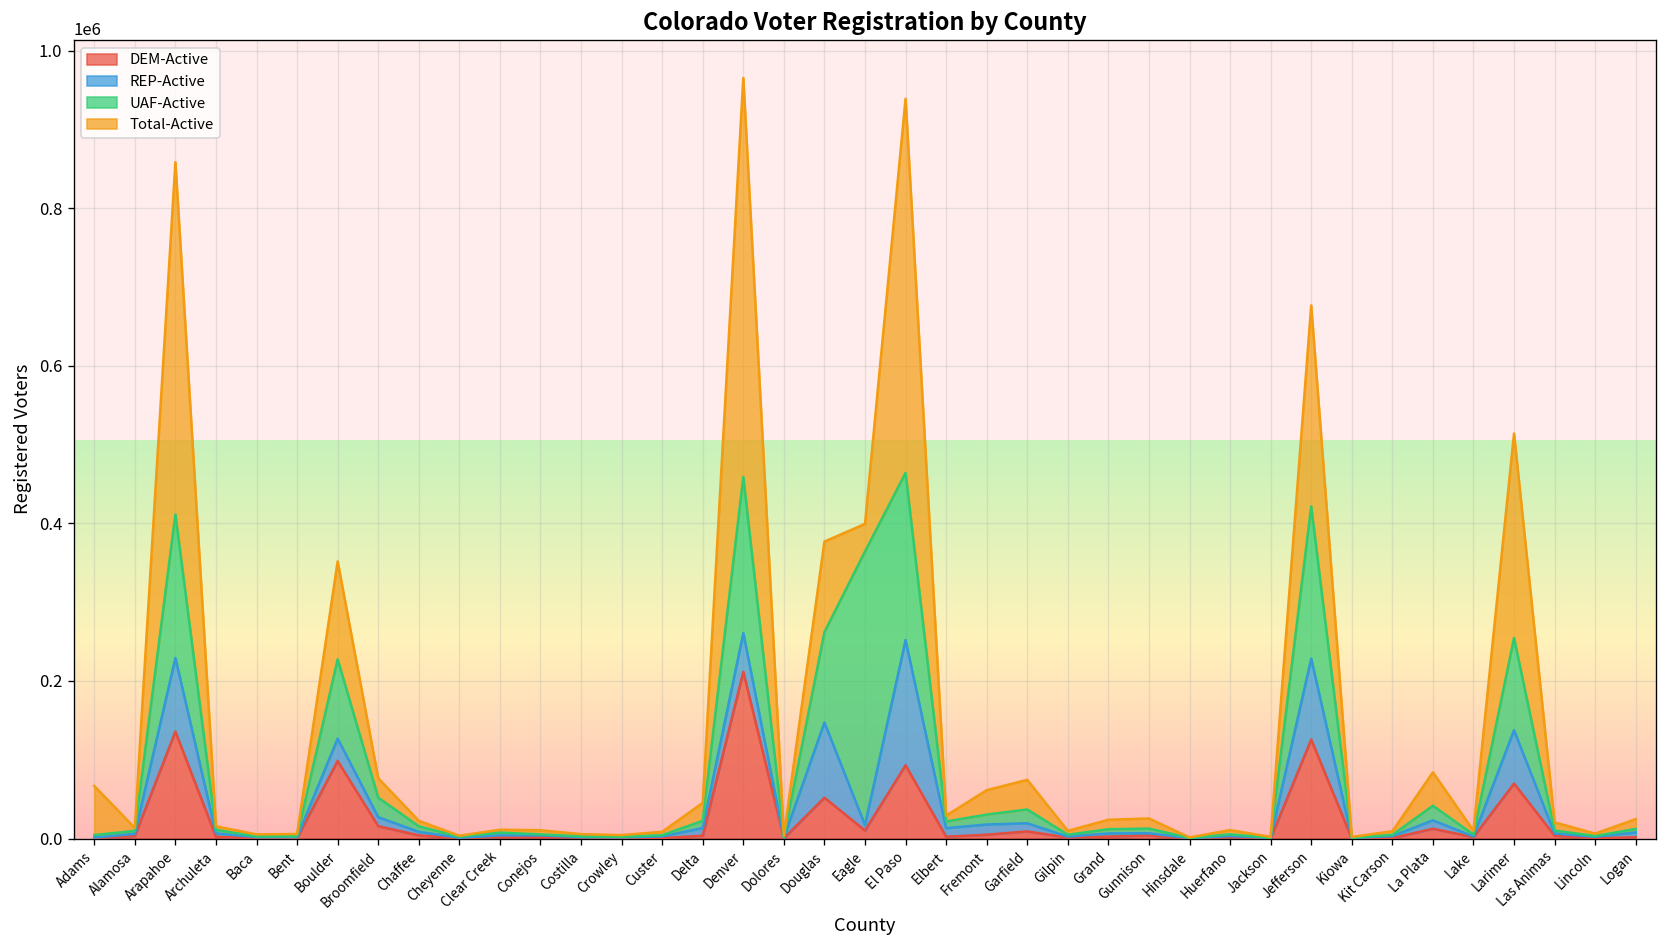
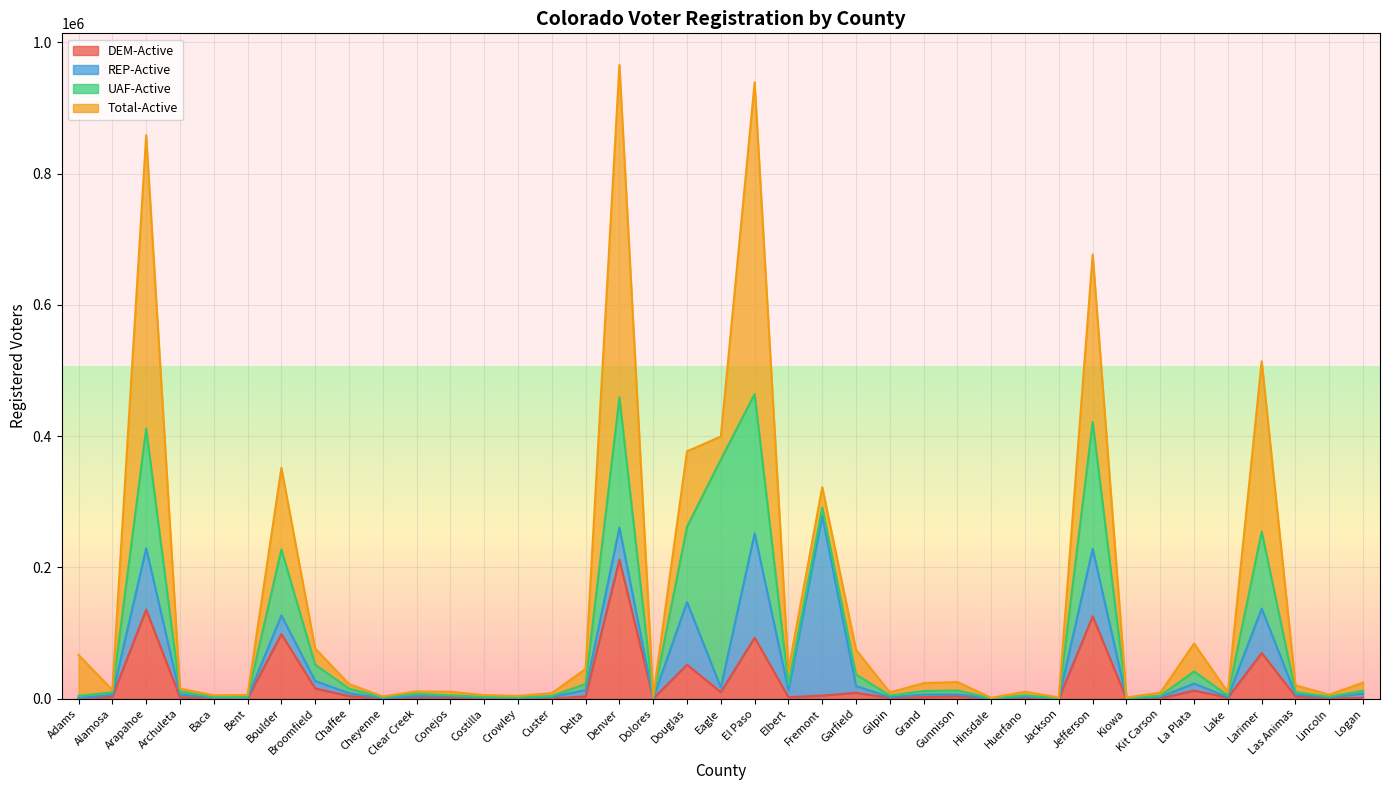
  {
    "DEM-Active": {
      "Arapahoe": 140000,
      "Archuleta": 0,
      "Boulder": 100000,
      "Broomfield": 20000,
      "Chaffee": 0,
      "Delta": 0,
      "Denver": 210000,
      "Douglas": 50000,
      "Eagle": 10000,
      "El Paso": 90000,
      "Elbert": 0,
      "Fremont": 0,
      "Garfield": 10000,
      "Grand": 0,
      "Jefferson": 130000,
      "La Plata": 10000,
      "Larimer": 70000,
      "Logan": 0
    },
    "REP-Active": {
      "Arapahoe": 90000,
      "Archuleta": 0,
      "Boulder": 30000,
      "Broomfield": 10000,
      "Chaffee": 0,
      "Delta": 10000,
      "Denver": 50000,
      "Douglas": 100000,
      "Eagle": 10000,
      "El Paso": 160000,
      "Elbert": 10000,
-     "Fremont": 10000,
+     "Fremont": 270000,
      "Garfield": 10000,
      "Grand": 0,
      "Jefferson": 100000,
      "La Plata": 10000,
      "Larimer": 70000,
      "Logan": 10000
    },
    "UAF-Active": {
      "Arapahoe": 180000,
      "Archuleta": 0,
      "Boulder": 100000,
      "Broomfield": 20000,
      "Chaffee": 10000,
      "Delta": 10000,
      "Denver": 200000,
      "Douglas": 110000,
      "Eagle": 350000,
      "El Paso": 210000,
      "Elbert": 10000,
      "Fremont": 10000,
      "Garfield": 20000,
      "Grand": 10000,
      "Gunnison": 10000,
      "Jefferson": 190000,
      "La Plata": 20000,
      "Larimer": 120000,
      "Logan": 0
    },
    "Total-Active": {
      "Adams": 60000,
      "Arapahoe": 450000,
      "Archuleta": 0,
      "Boulder": 120000,
      "Broomfield": 20000,
      "Chaffee": 10000,
      "Conejos": 10000,
      "Custer": 0,
      "Delta": 20000,
      "Denver": 510000,
      "Douglas": 110000,
      "Eagle": 40000,
      "El Paso": 470000,
-     "Elbert": 10000,
+     "Elbert": 20000,
      "Fremont": 30000,
      "Garfield": 40000,
      "Gilpin": 0,
      "Grand": 10000,
      "Gunnison": 10000,
      "Huerfano": 10000,
      "Jefferson": 260000,
      "Kit Carson": 0,
      "La Plata": 40000,
      "Lake": 10000,
      "Larimer": 260000,
      "Las Animas": 10000,
      "Logan": 10000
    }
  }
